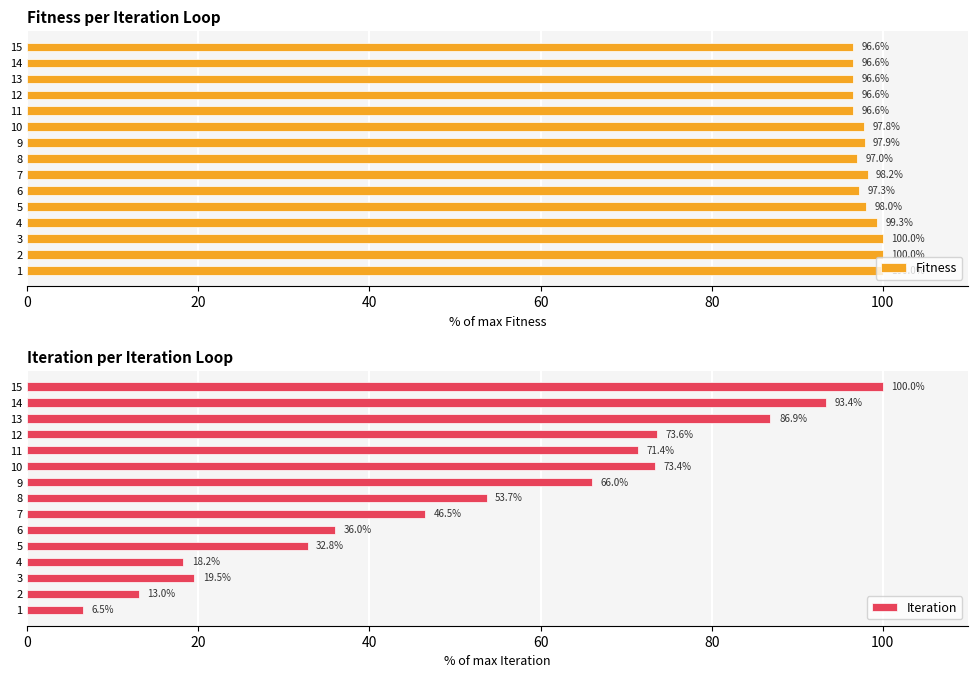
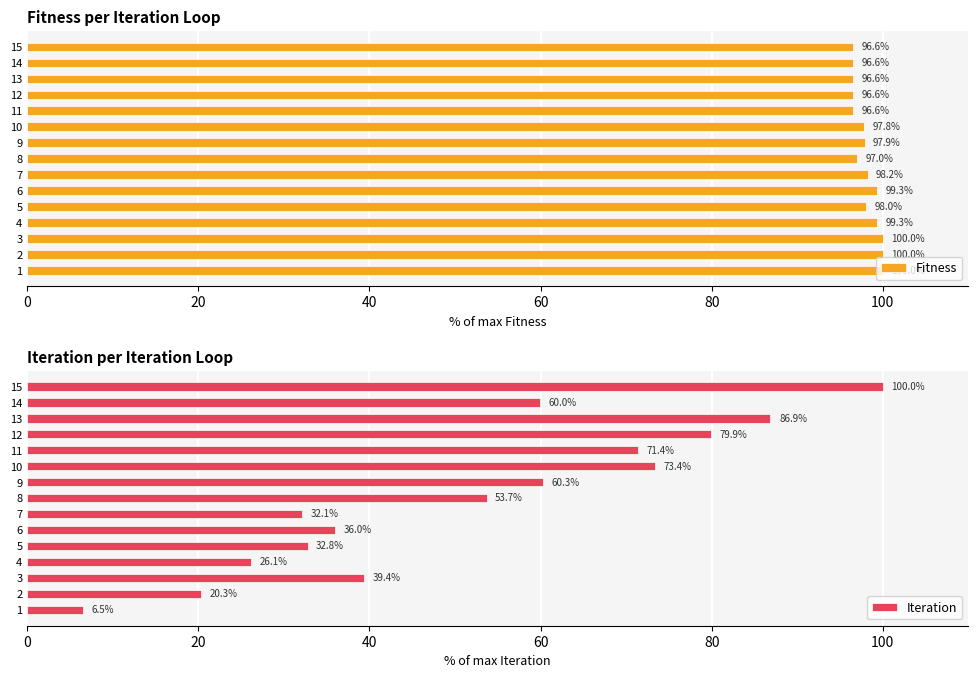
  {
    "Fitness per Iteration Loop": {
      "15": "96.6%",
      "14": "96.6%",
      "13": "96.6%",
      "12": "96.6%",
      "11": "96.6%",
      "10": "97.8%",
      "9": "97.9%",
      "8": "97.0%",
      "7": "98.2%",
-     "6": "97.3%",
+     "6": "99.3%",
      "5": "98.0%",
      "4": "99.3%",
      "3": "100.0%"
    },
    "Iteration per Iteration Loop": {
      "15": "100.0%",
-     "14": "93.4%",
+     "14": "60.0%",
      "13": "86.9%",
-     "12": "73.6%",
+     "12": "79.9%",
      "11": "71.4%",
      "10": "73.4%",
-     "9": "66.0%",
+     "9": "60.3%",
      "8": "53.7%",
-     "7": "46.5%",
+     "7": "32.1%",
      "6": "36.0%",
      "5": "32.8%",
-     "4": "18.2%",
-     "3": "19.5%",
-     "2": "13.0%",
+     "4": "26.1%",
+     "3": "39.4%",
+     "2": "20.3%",
      "1": "6.5%"
    }
  }
